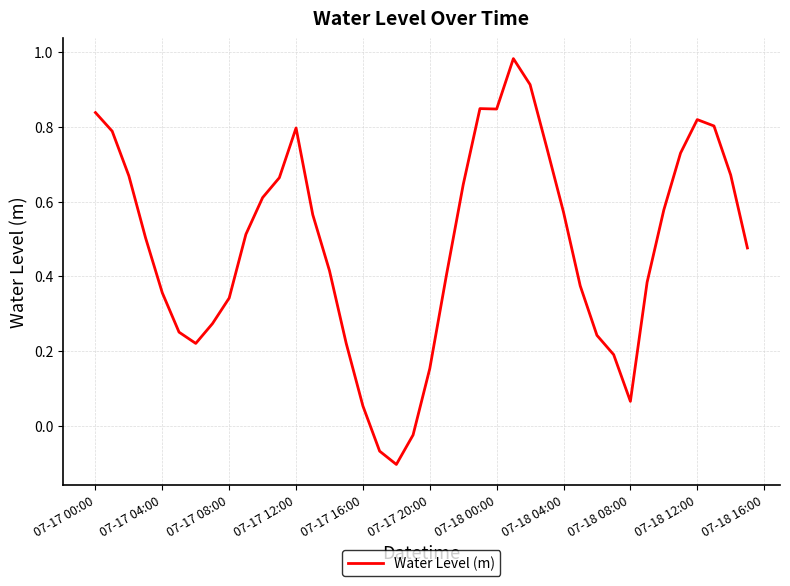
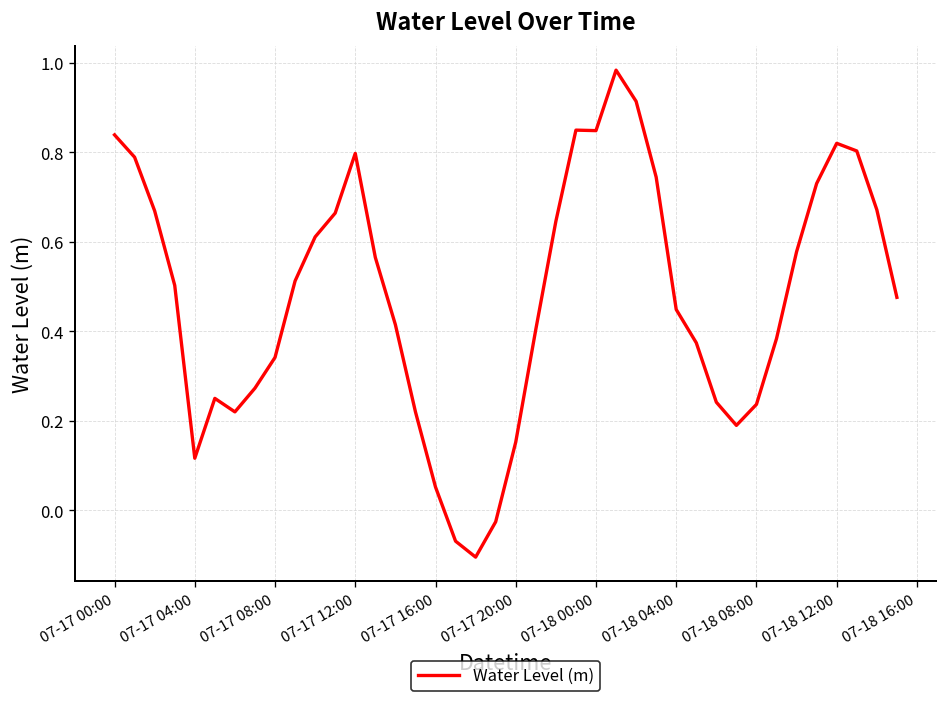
  {
    "07-17 00:00": 0.84,
-   "07-17 04:00": 0.36,
+   "07-17 04:00": 0.12,
    "07-17 08:00": 0.34,
    "07-17 12:00": 0.80,
    "07-17 16:00": 0.05,
    "07-17 20:00": 0.15,
    "07-18 00:00": 0.85,
-   "07-18 04:00": 0.57,
-   "07-18 08:00": 0.06,
+   "07-18 04:00": 0.45,
+   "07-18 08:00": 0.24,
    "07-18 12:00": 0.82
  }
